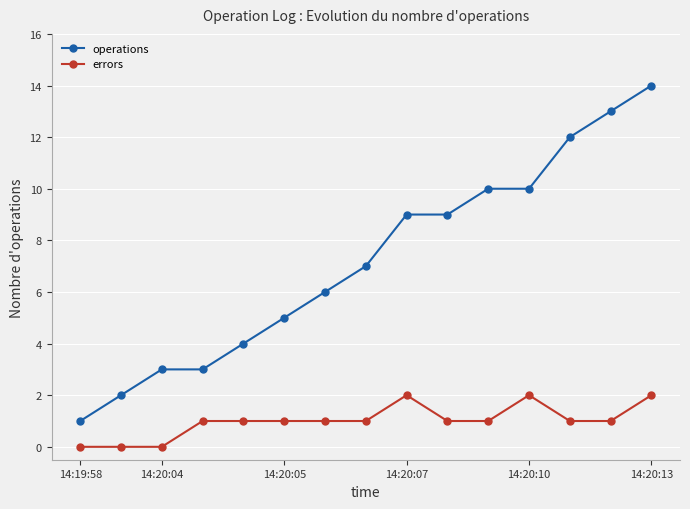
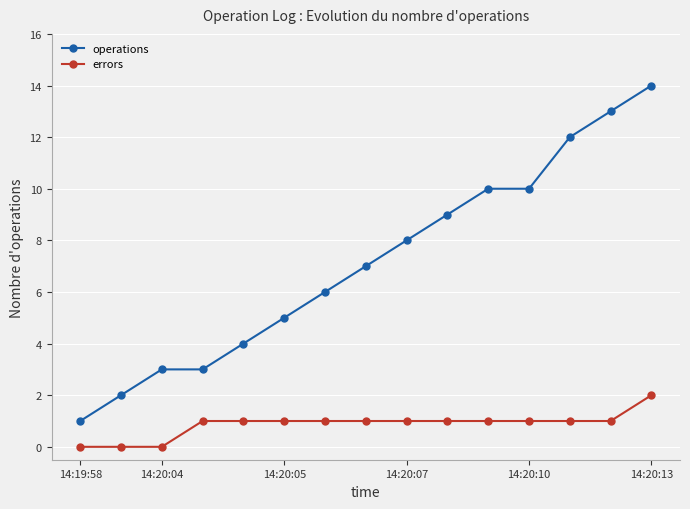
  {
    "operations": {
      "14:19:58": 1,
-     "14:20:07": 9,
+     "14:20:07": 8,
      "14:20:10": 10,
      "14:20:13": 14
    },
    "errors": {
      "14:19:58": 0,
-     "14:20:07": 2,
-     "14:20:10": 2,
+     "14:20:07": 1,
+     "14:20:10": 1,
      "14:20:13": 2
    }
  }
